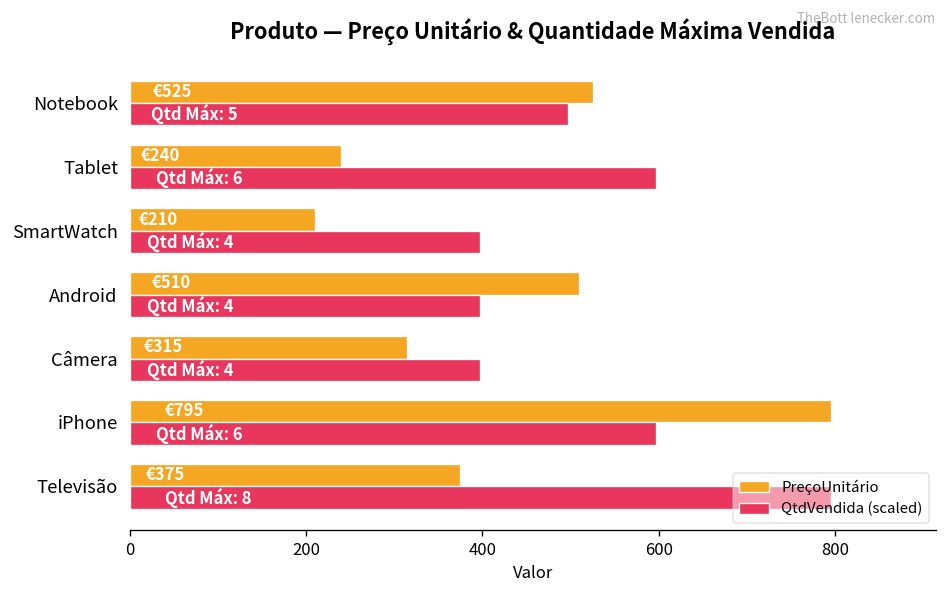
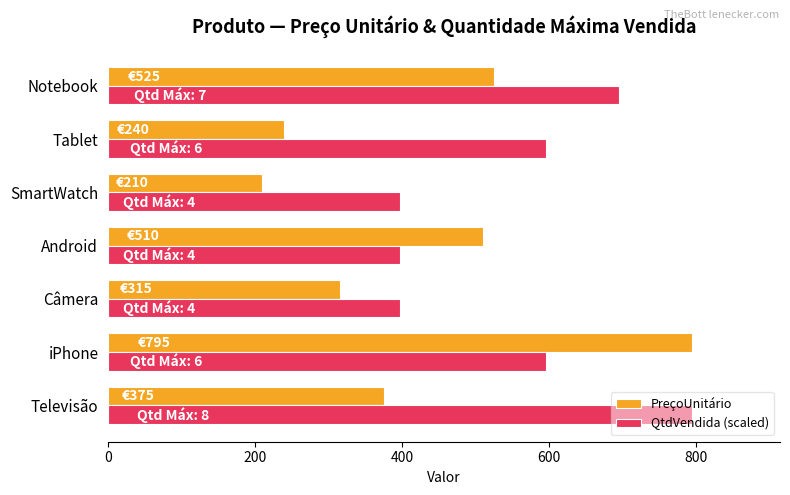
  {
    "PreçoUnitário": {
      "Notebook": "€525",
      "Tablet": "€240",
      "SmartWatch": "€210",
      "Android": "€510",
      "Câmera": "€315",
      "iPhone": "€795",
      "Televisão": "€375"
    },
    "QtdVendida (scaled)": {
-     "Notebook": "5"
+     "Notebook": "7"
    }
  }
